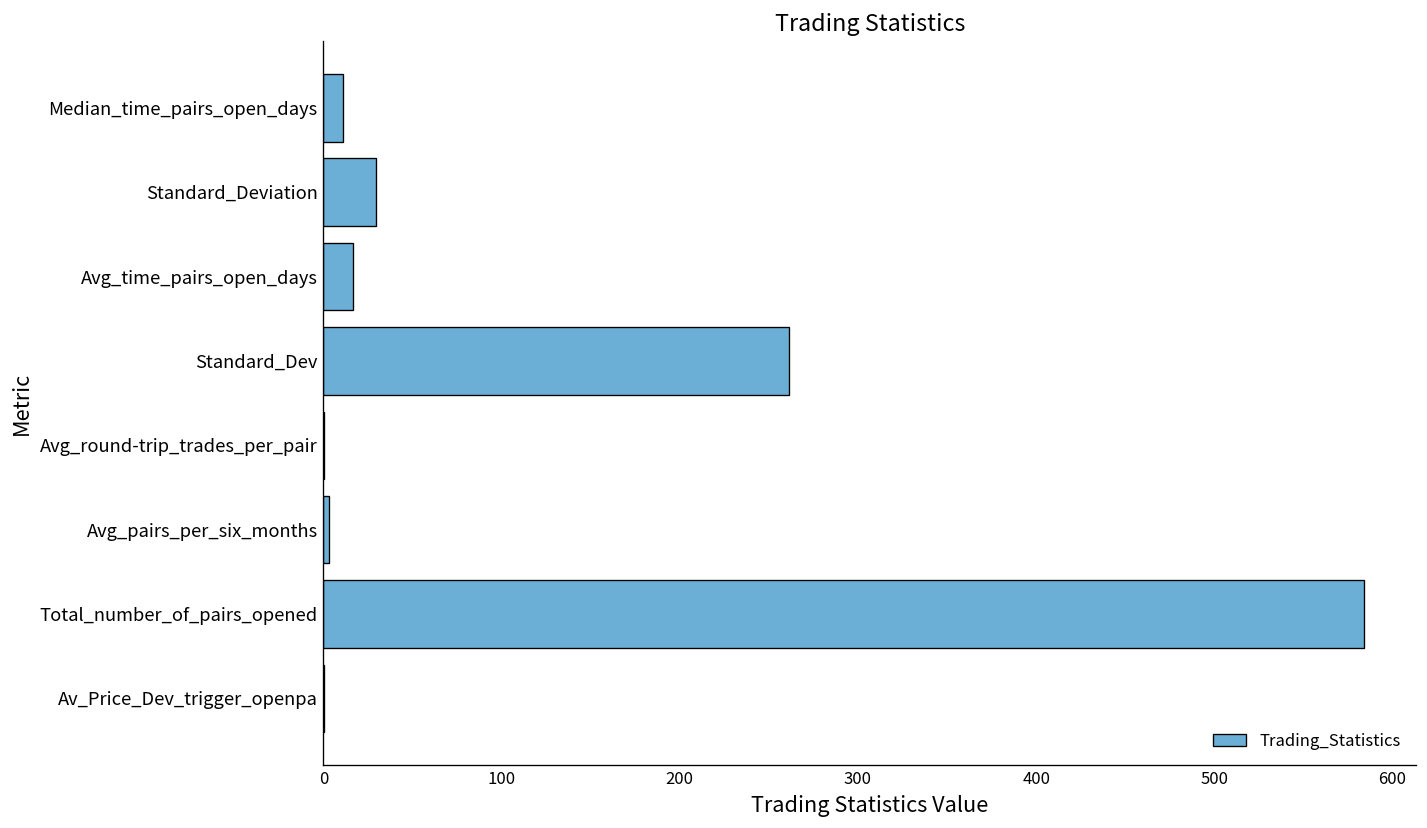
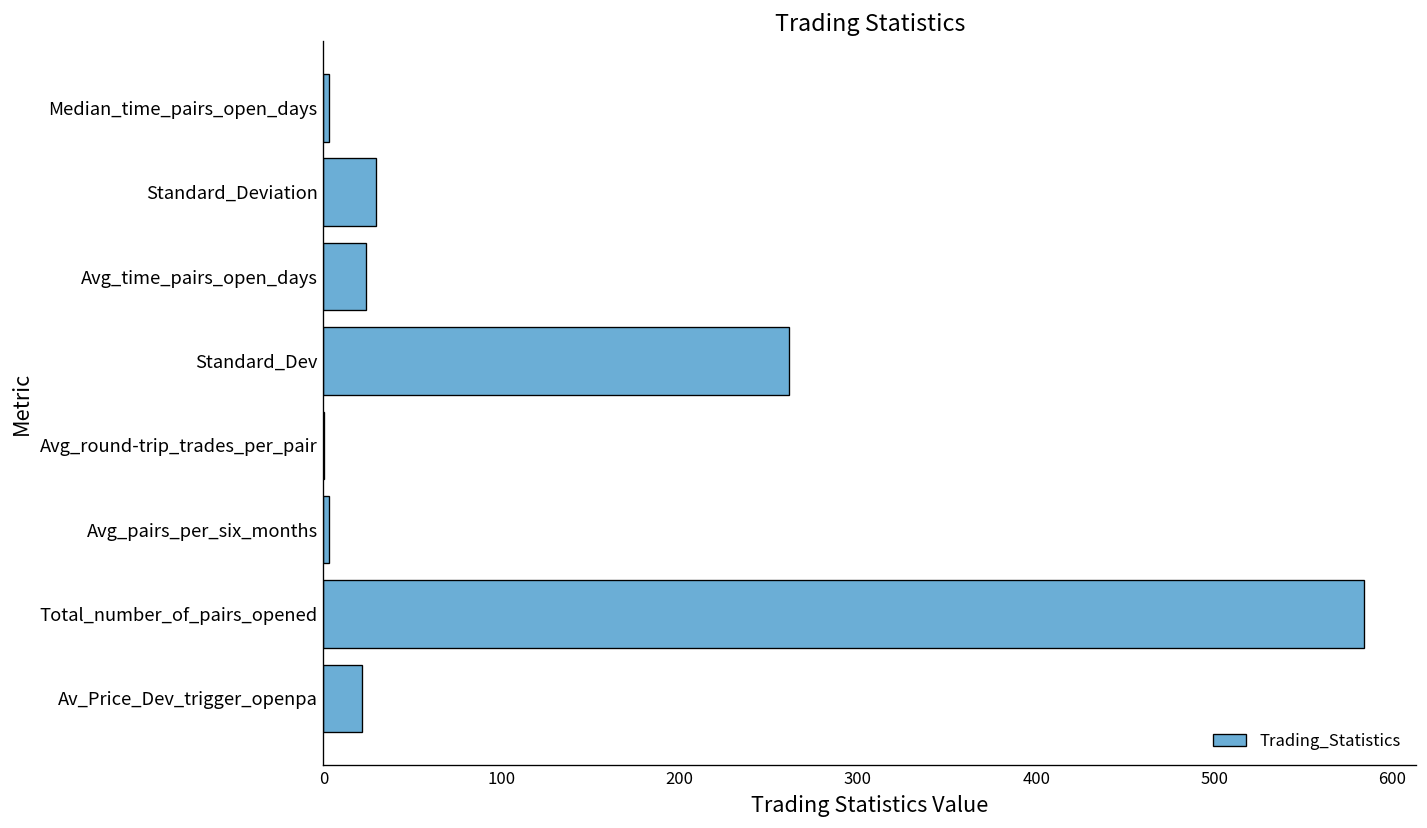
  {
-   "Median_time_pairs_open_days": 11,
+   "Median_time_pairs_open_days": 3,
    "Standard_Deviation": 30,
-   "Avg_time_pairs_open_days": 17,
+   "Avg_time_pairs_open_days": 24,
    "Standard_Dev": 261,
    "Avg_pairs_per_six_months": 3,
    "Total_number_of_pairs_opened": 584,
-   "Av_Price_Dev_trigger_openpa": 0
+   "Av_Price_Dev_trigger_openpa": 21
  }
